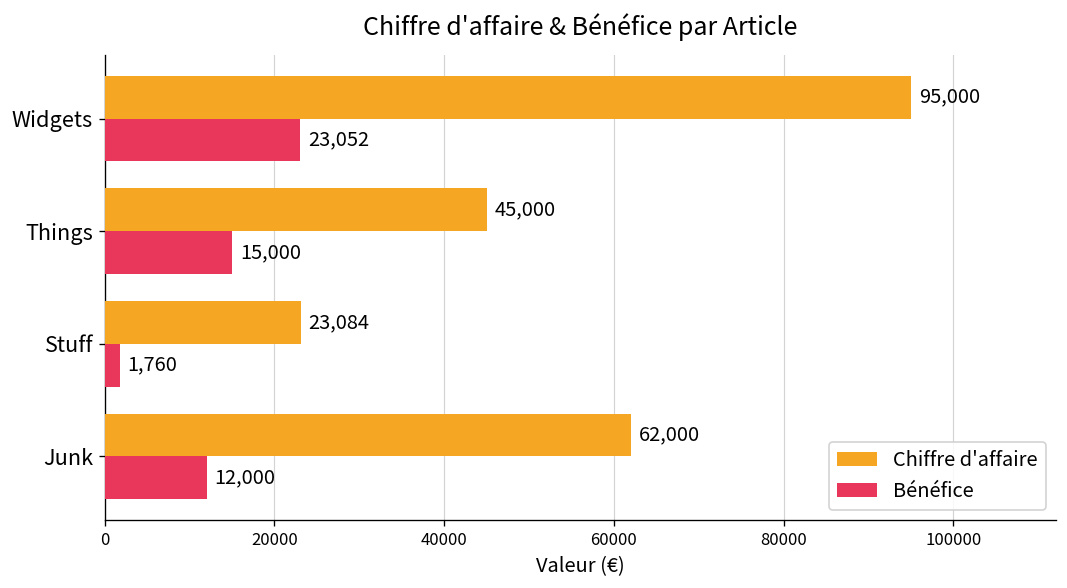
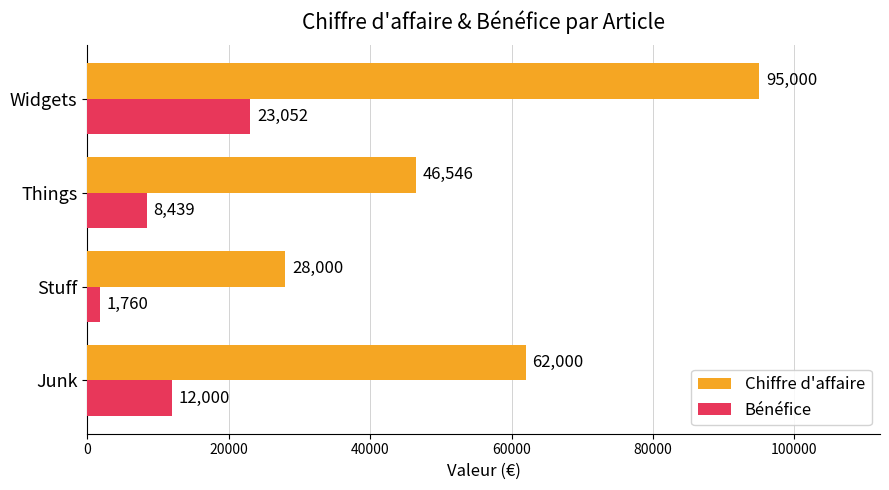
  {
    "Chiffre d'affaire": {
      "Widgets": "95,000",
-     "Things": "45,000",
-     "Stuff": "23,084",
+     "Things": "46,546",
+     "Stuff": "28,000",
      "Junk": "62,000"
    },
    "Bénéfice": {
      "Widgets": "23,052",
-     "Things": "15,000",
+     "Things": "8,439",
      "Stuff": "1,760",
      "Junk": "12,000"
    }
  }
